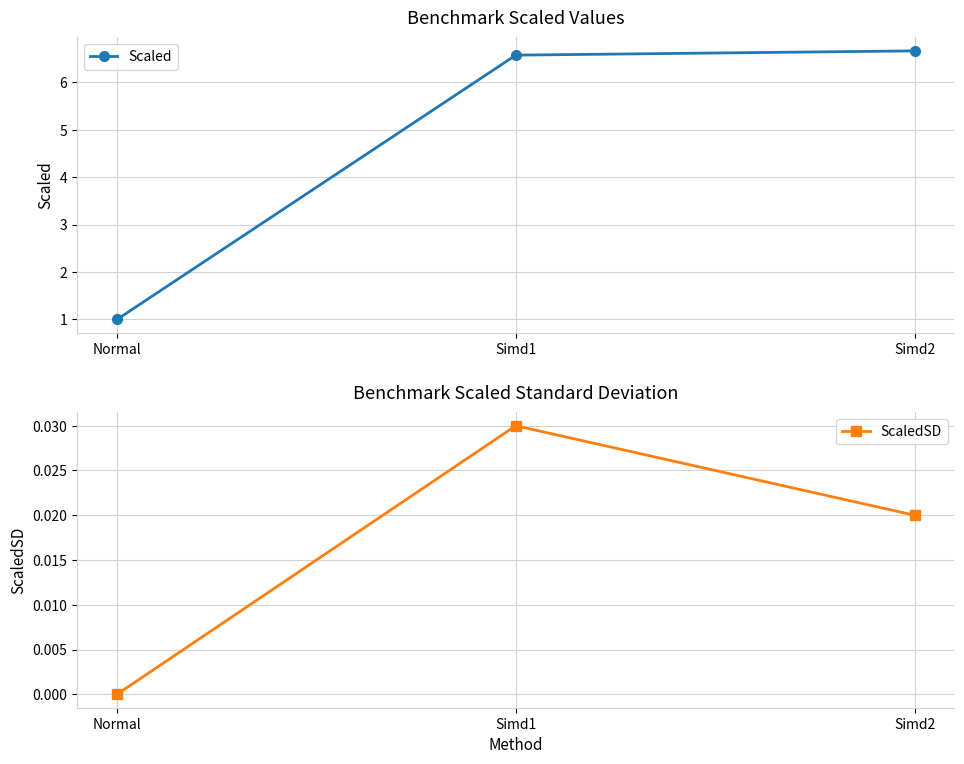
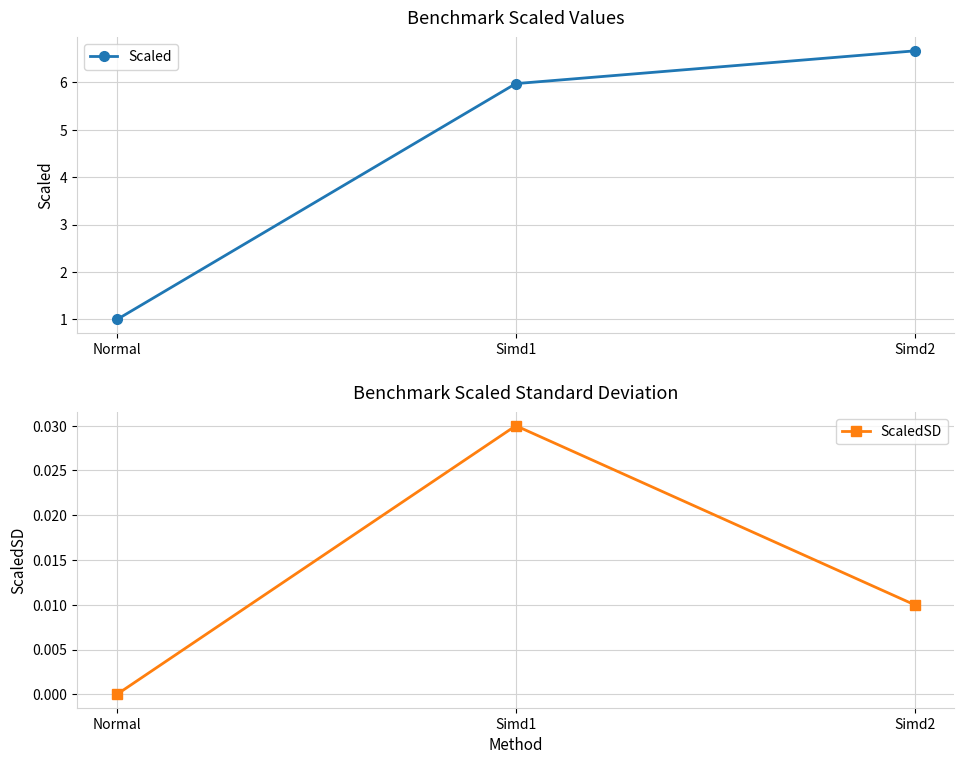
  {
    "Benchmark Scaled Values": {
      "Normal": 1.0,
-     "Simd1": 6.6,
+     "Simd1": 6.0,
      "Simd2": 6.7
    },
    "Benchmark Scaled Standard Deviation": {
      "Normal": 0.00,
      "Simd1": 0.03,
-     "Simd2": 0.02
+     "Simd2": 0.01
    }
  }
